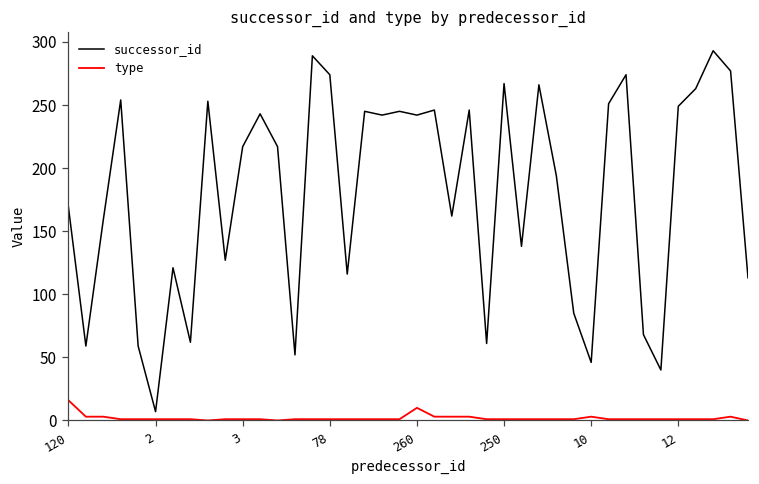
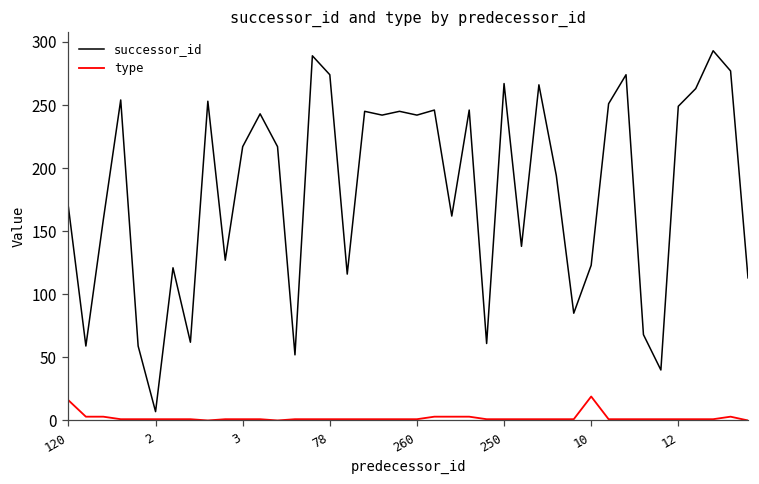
  {
    "successor_id": {
      "120": 169,
      "78": 274,
      "260": 242,
      "250": 267,
-     "10": 46
+     "10": 123
    },
    "type": {
      "120": 16,
      "78": 1,
-     "260": 10,
+     "260": 1,
      "250": 1,
-     "10": 3
+     "10": 19
    }
  }
